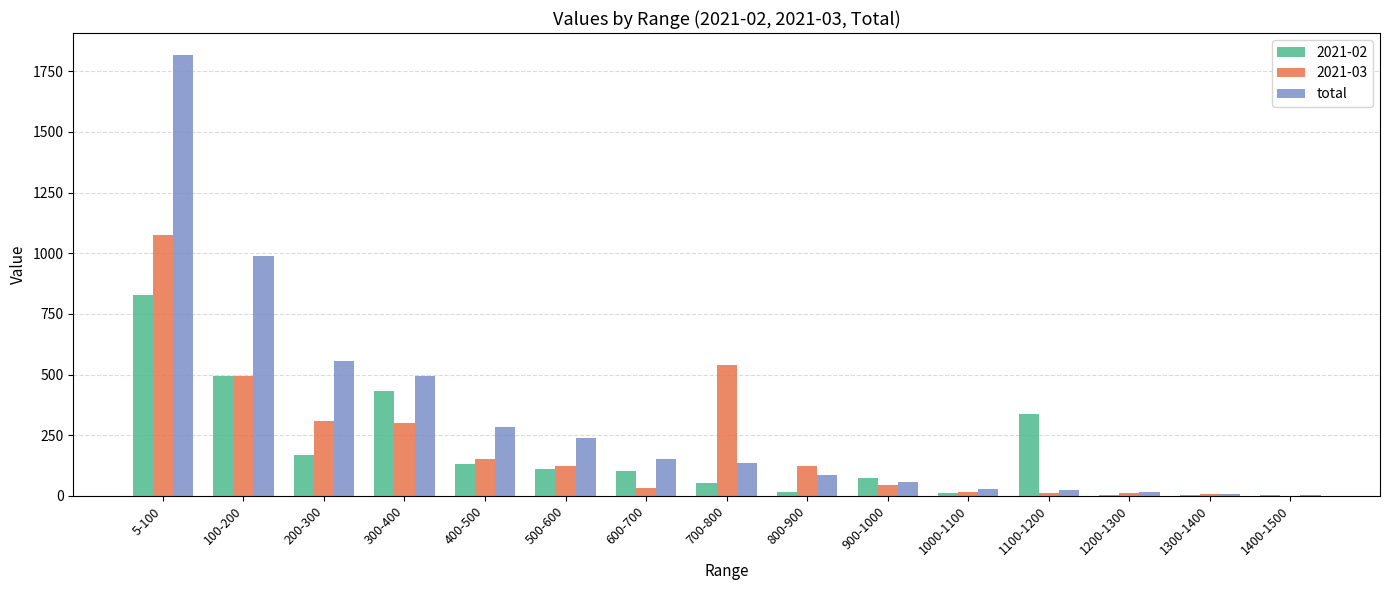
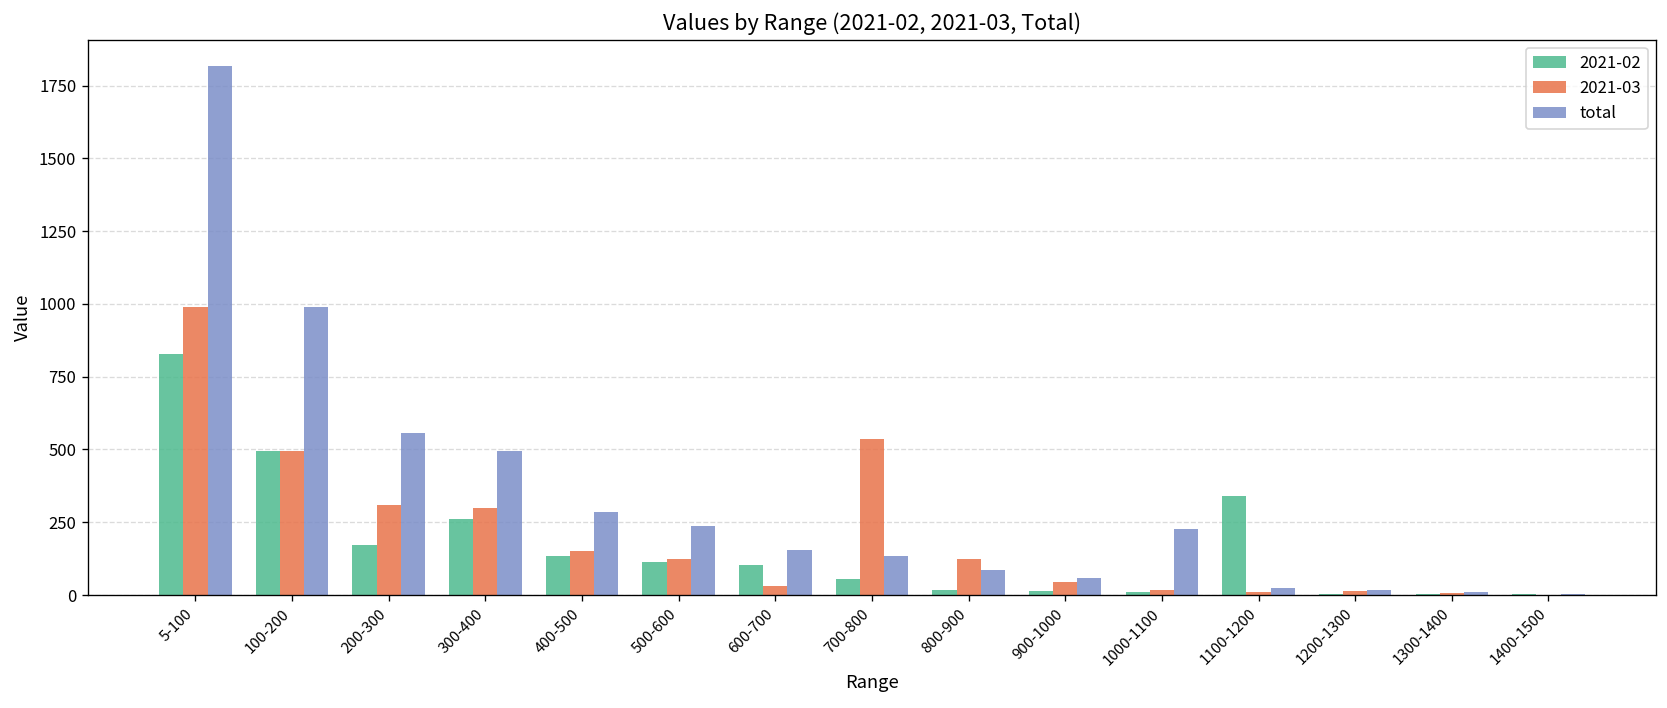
  {
    "2021-02": {
      "5-100": 830,
      "100-200": 500,
      "200-300": 170,
-     "300-400": 430,
+     "300-400": 260,
      "400-500": 130,
      "500-600": 110,
      "600-700": 100,
      "700-800": 50,
      "800-900": 20,
-     "900-1000": 70,
+     "900-1000": 10,
      "1000-1100": 10,
      "1100-1200": 340
    },
    "2021-03": {
-     "5-100": 1080,
+     "5-100": 990,
      "100-200": 500,
      "200-300": 310,
      "300-400": 300,
      "400-500": 150,
      "500-600": 120,
      "600-700": 30,
      "700-800": 540,
      "800-900": 120,
      "900-1000": 40,
      "1000-1100": 20,
      "1100-1200": 10,
      "1200-1300": 10
    },
    "total": {
      "5-100": 1820,
      "100-200": 990,
      "200-300": 560,
      "300-400": 490,
      "400-500": 290,
      "500-600": 240,
      "600-700": 150,
      "700-800": 130,
      "800-900": 80,
      "900-1000": 60,
-     "1000-1100": 30,
+     "1000-1100": 230,
      "1100-1200": 20,
      "1200-1300": 20
    }
  }
